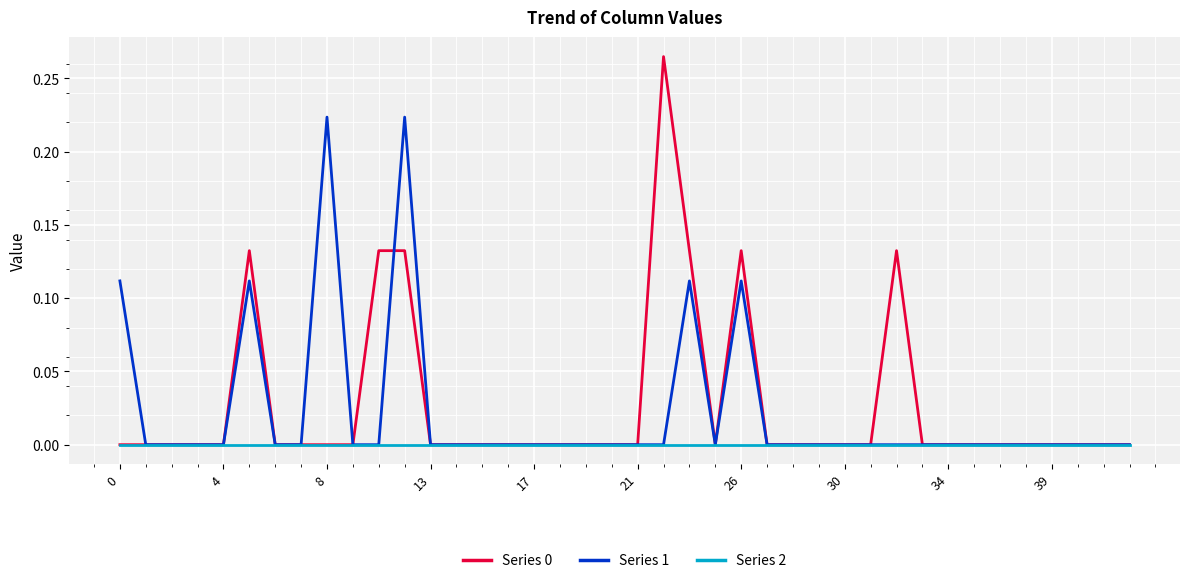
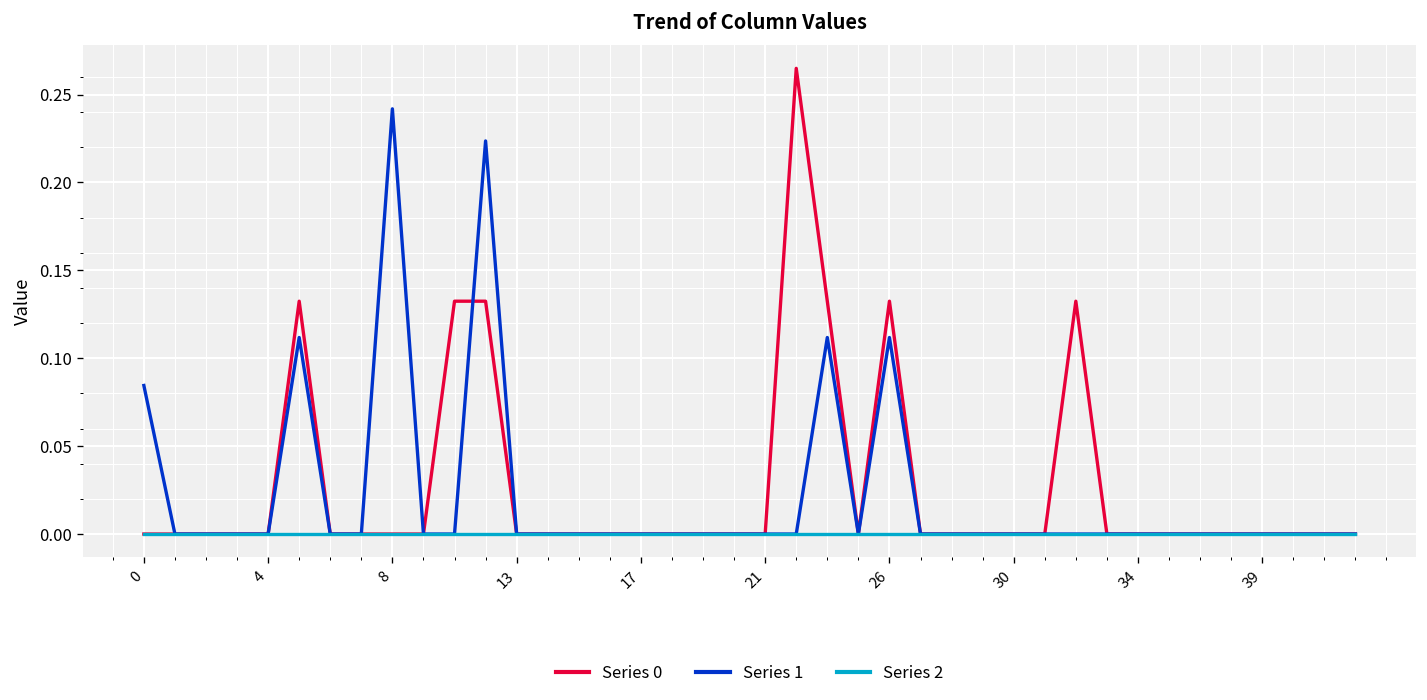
  {
    "Series 0": {
      "26": 0.132
    },
    "Series 1": {
-     "0": 0.112,
-     "8": 0.224,
+     "0": 0.085,
+     "8": 0.242,
      "26": 0.112
    },
    "Series 2": {
      "26": 0.000
    }
  }
